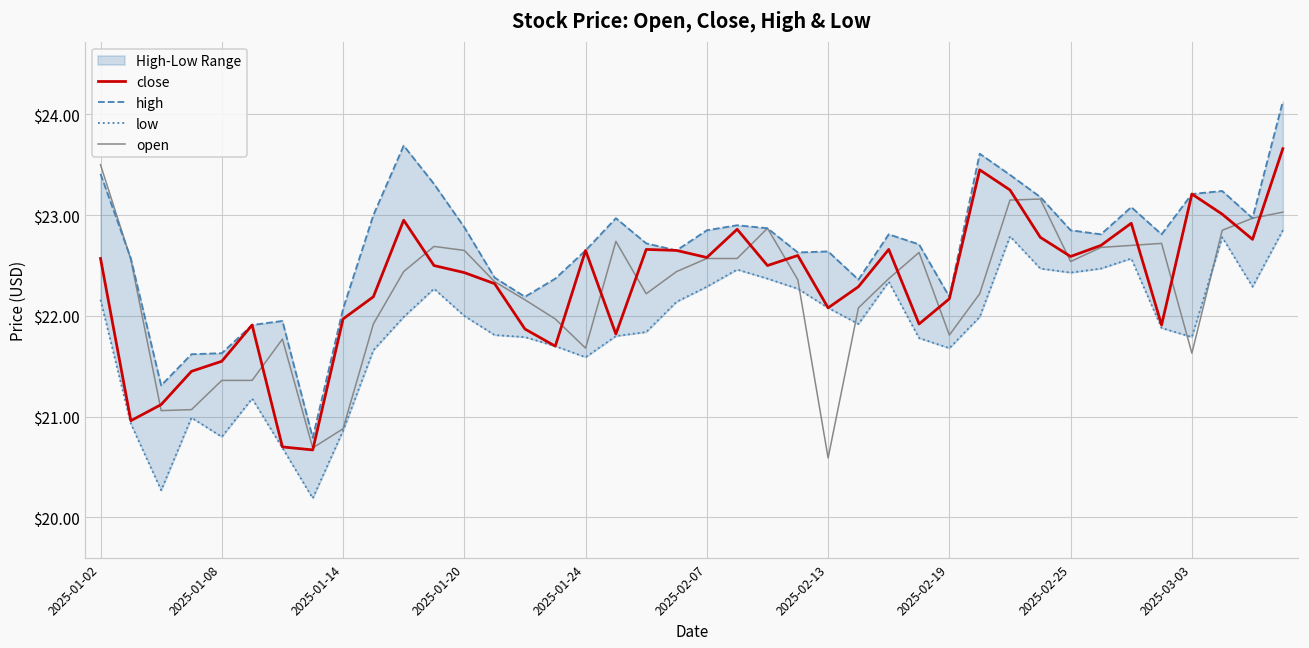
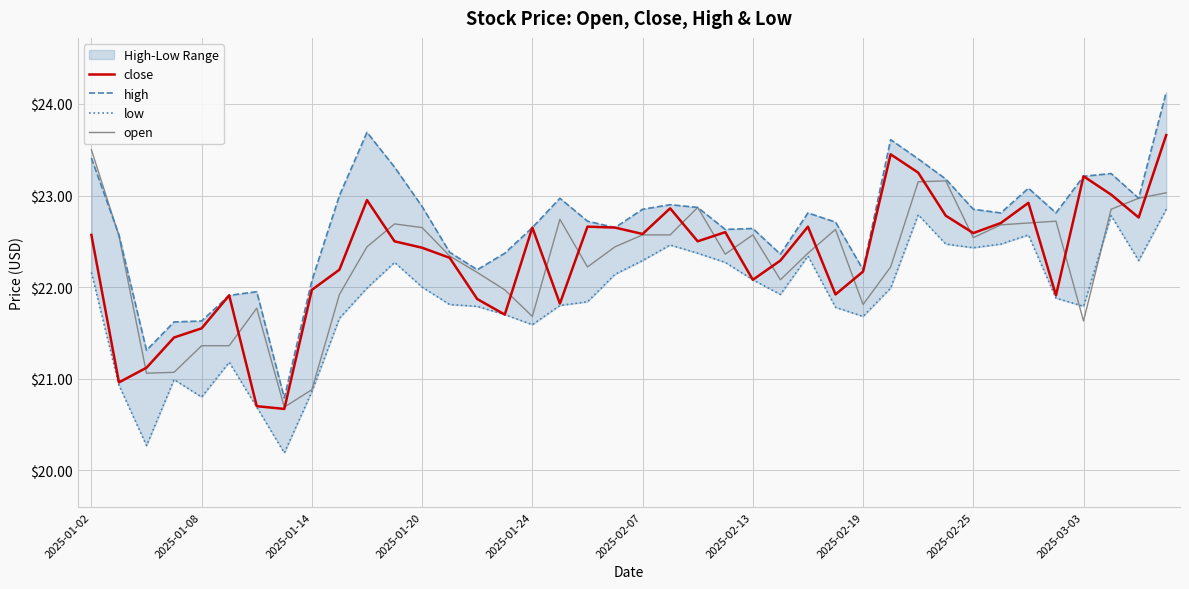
  {
    "close": {
      "2025-01-02": "$22.6",
      "2025-01-08": "$21.6",
      "2025-01-14": "$22.0",
      "2025-01-20": "$22.4",
      "2025-02-25": "$22.6"
    },
    "open": {
      "2025-01-02": "$23.5",
      "2025-01-08": "$21.4",
      "2025-01-20": "$22.7",
      "2025-01-24": "$21.7",
-     "2025-02-13": "$20.6",
+     "2025-02-13": "$22.6",
      "2025-02-19": "$21.8",
      "2025-02-25": "$22.5",
      "2025-03-03": "$21.6"
    }
  }
